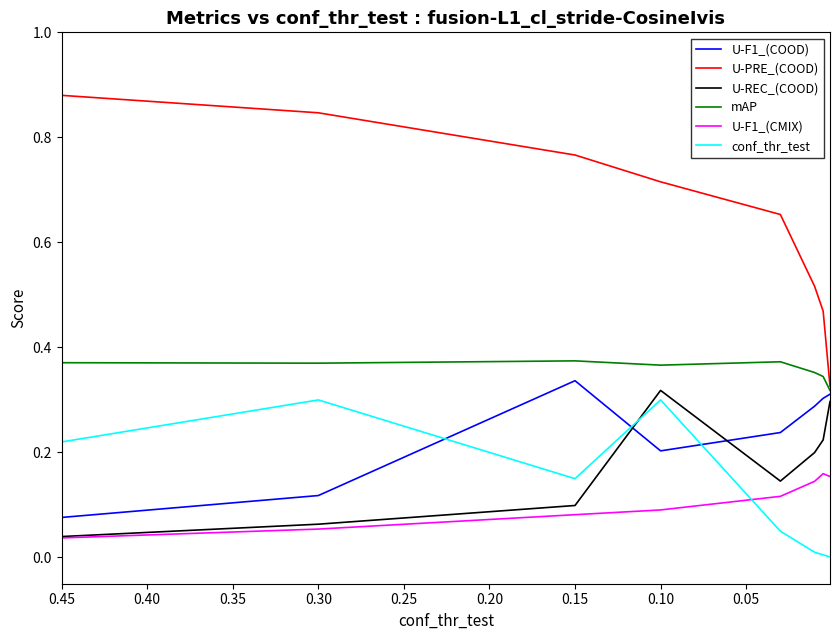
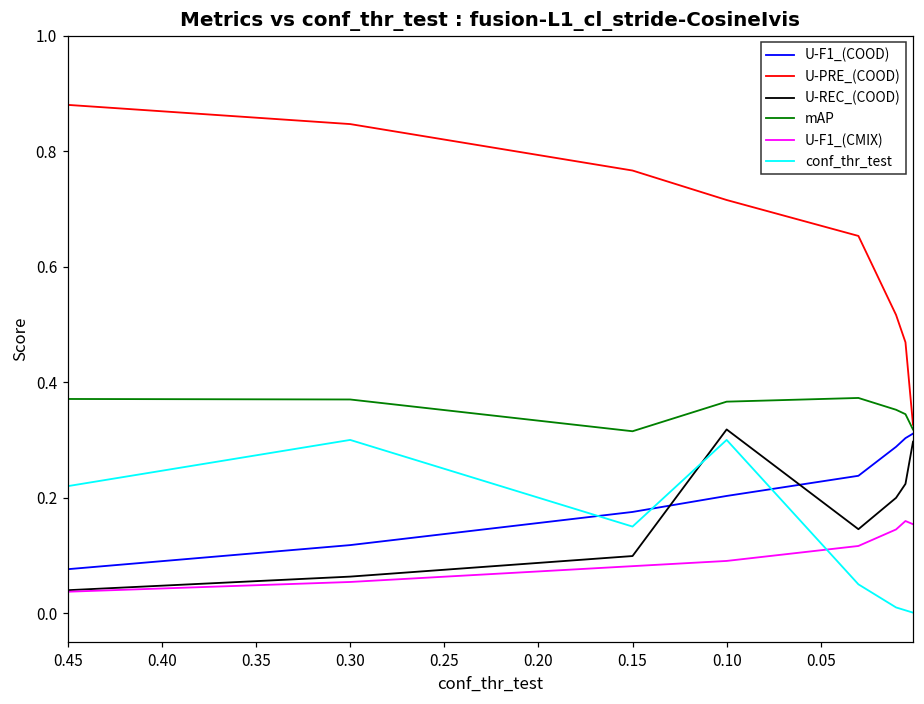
  {
    "U-F1_(COOD)": {
      "0.45": 0.08,
      "0.30": 0.12,
-     "0.15": 0.34,
+     "0.15": 0.18,
      "0.10": 0.20
    },
    "U-PRE_(COOD)": {
      "0.45": 0.88,
      "0.30": 0.85,
      "0.15": 0.77,
      "0.10": 0.72
    },
    "U-REC_(COOD)": {
      "0.30": 0.06,
      "0.15": 0.10,
      "0.10": 0.32
    },
    "mAP": {
      "0.45": 0.37,
      "0.30": 0.37,
-     "0.15": 0.37,
+     "0.15": 0.32,
      "0.10": 0.37
    },
    "U-F1_(CMIX)": {
      "0.30": 0.05,
      "0.15": 0.08,
      "0.10": 0.09
    },
    "conf_thr_test": {
      "0.45": 0.22,
      "0.30": 0.30,
      "0.15": 0.15,
      "0.10": 0.30
    }
  }
